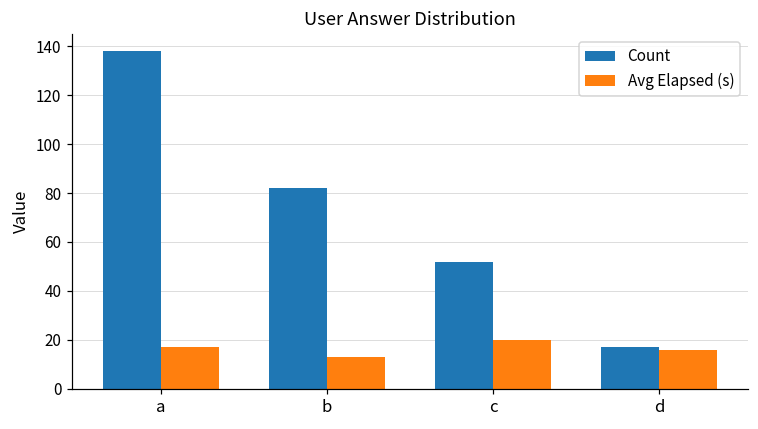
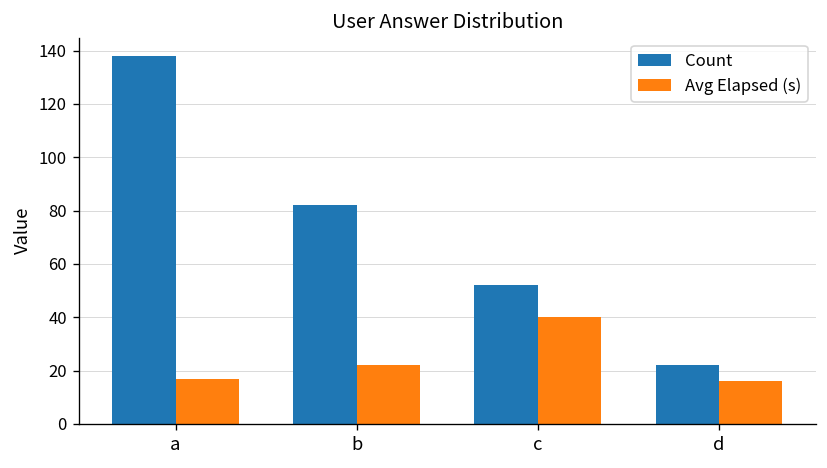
  {
    "Count": {
      "a": 138,
      "b": 82,
      "c": 52,
-     "d": 17
+     "d": 22
    },
    "Avg Elapsed (s)": {
      "a": 17,
-     "b": 13,
-     "c": 20,
+     "b": 22,
+     "c": 40,
      "d": 16
    }
  }
